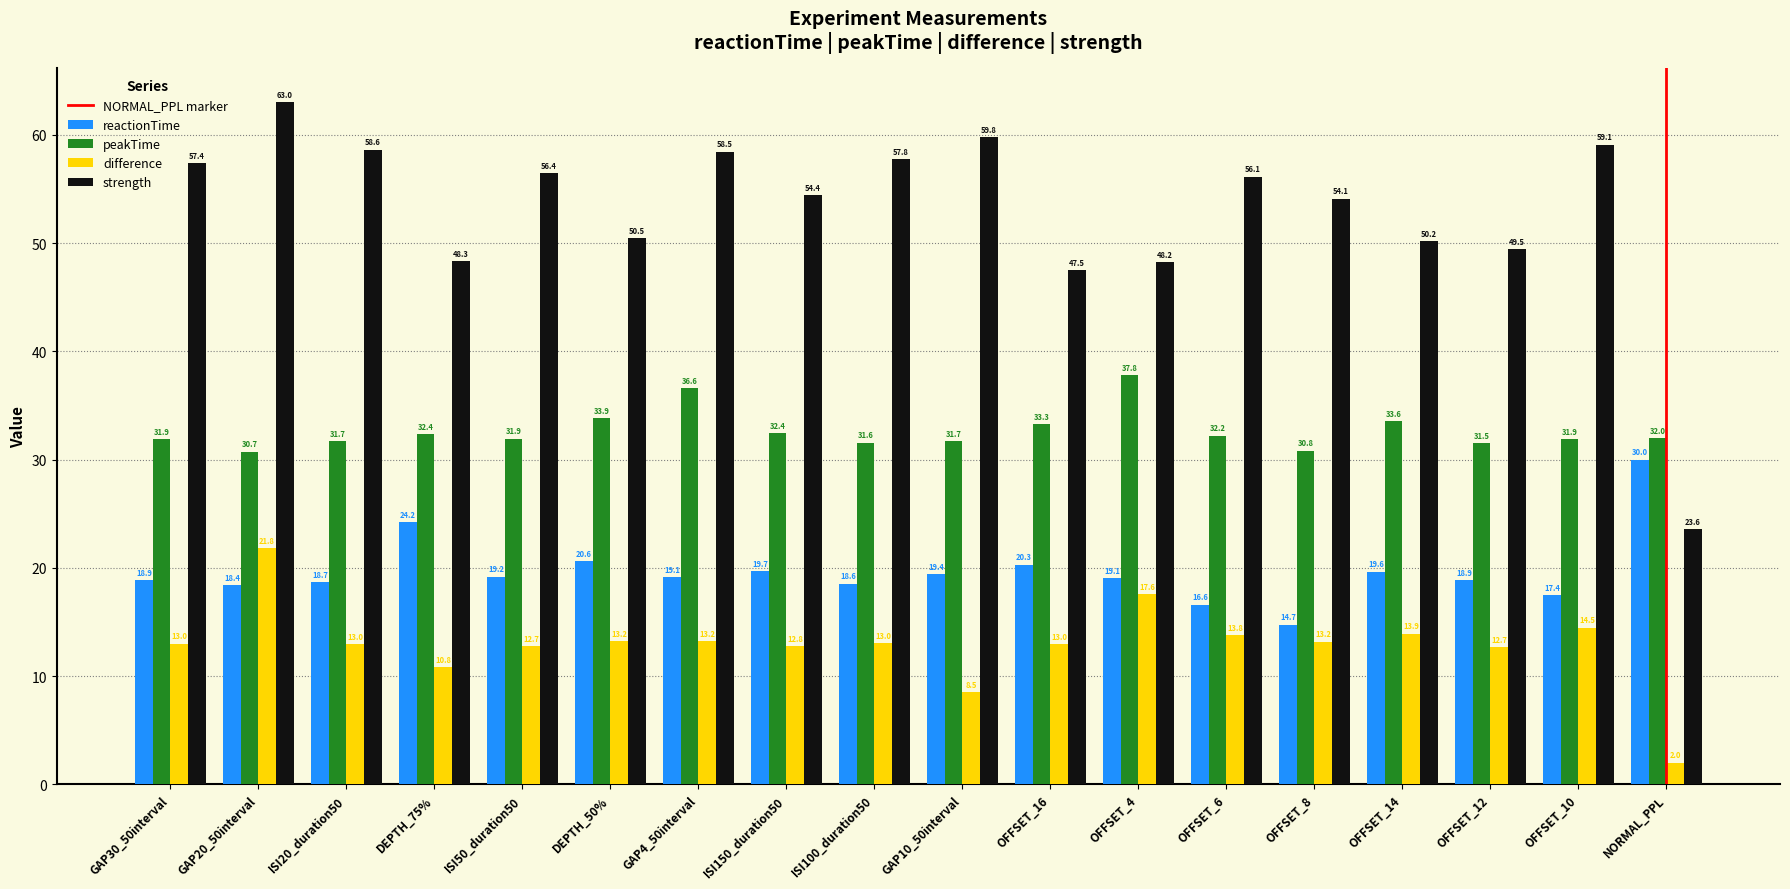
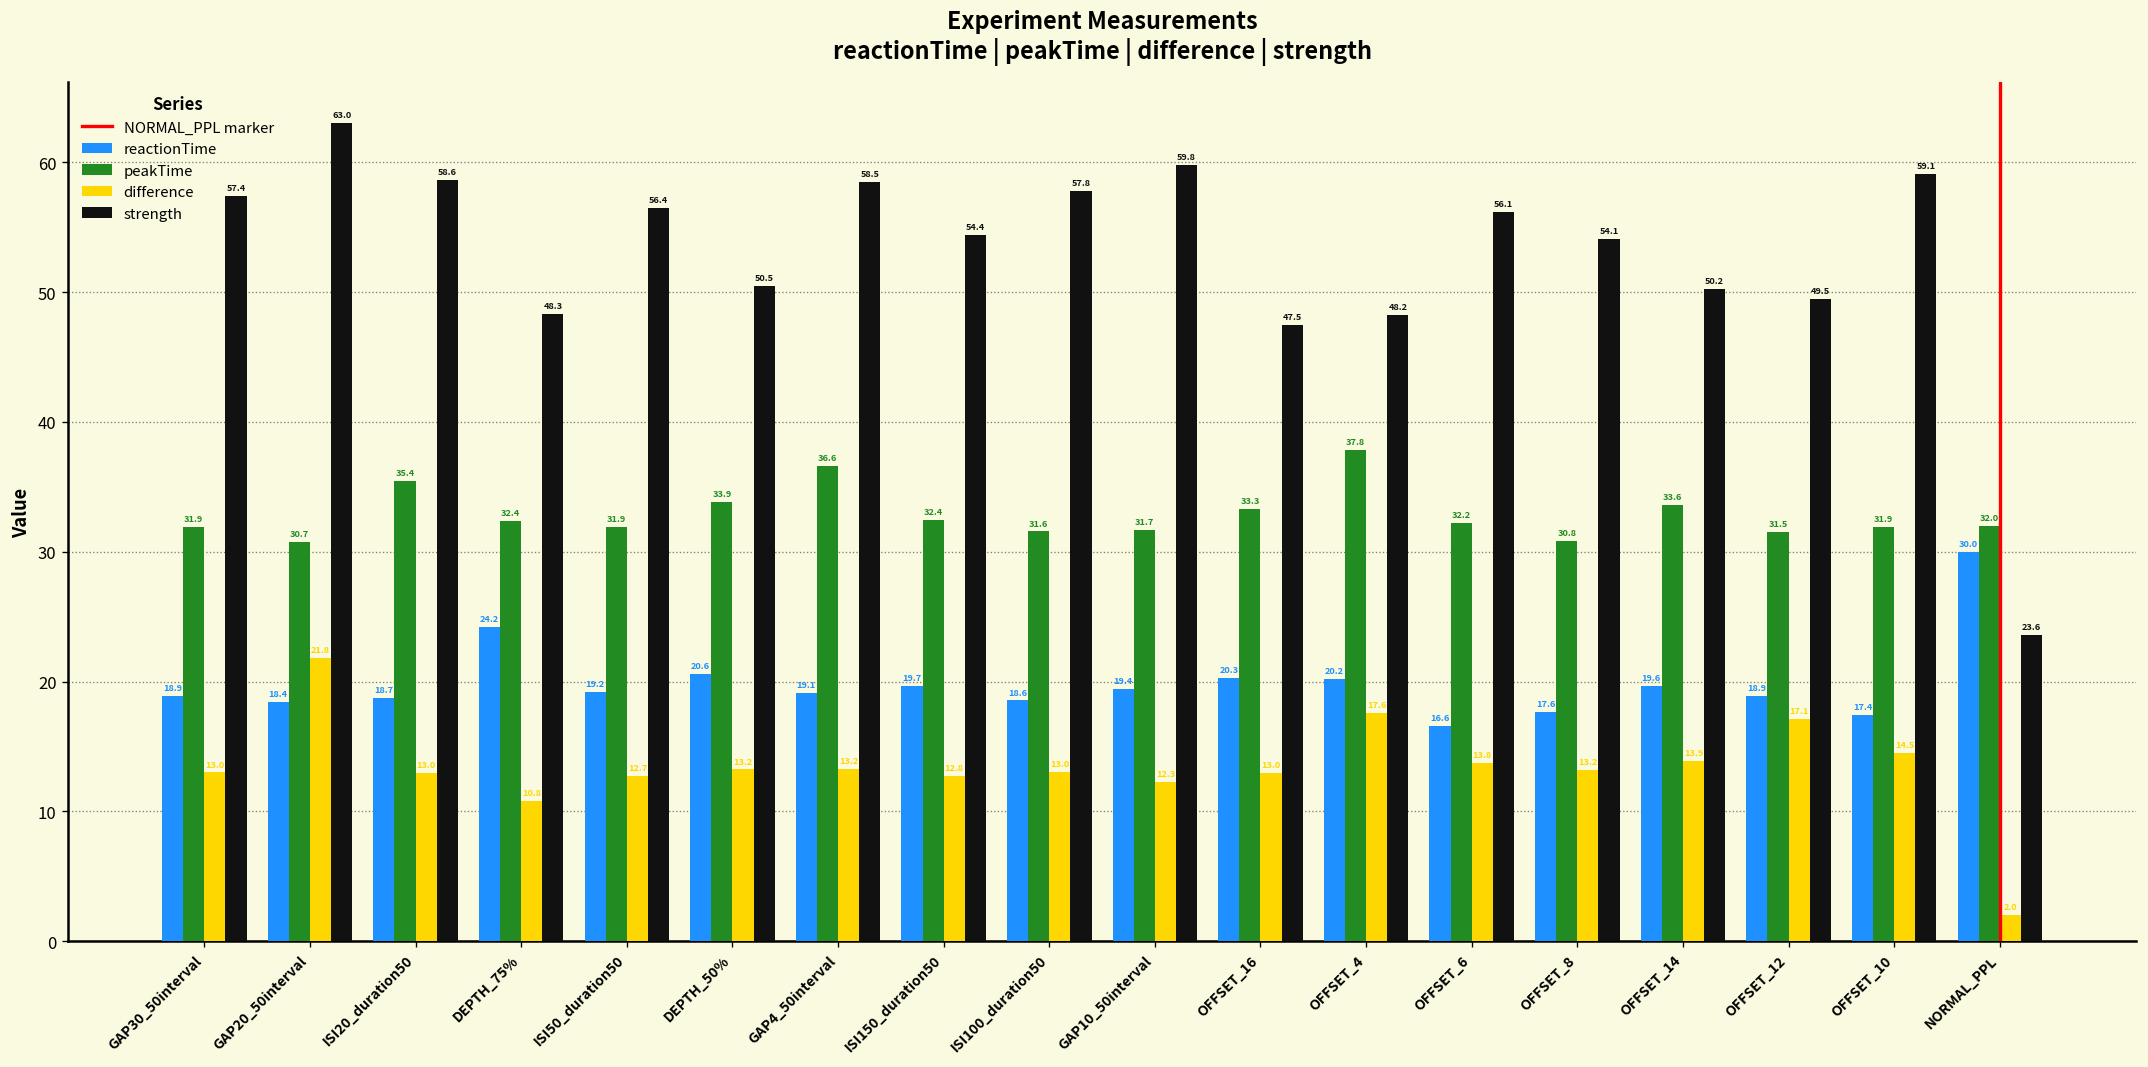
  {
    "reactionTime": {
      "GAP30_50interval": 18.9,
      "GAP20_50interval": 18.4,
      "ISI20_duration50": 18.7,
      "DEPTH_75%": 24.2,
      "ISI50_duration50": 19.2,
      "DEPTH_50%": 20.6,
      "GAP4_50interval": 19.1,
      "ISI150_duration50": 19.7,
      "ISI100_duration50": 18.6,
      "GAP10_50interval": 19.4,
      "OFFSET_16": 20.3,
-     "OFFSET_4": 19.1,
+     "OFFSET_4": 20.2,
      "OFFSET_6": 16.6,
-     "OFFSET_8": 14.7,
+     "OFFSET_8": 17.6,
      "OFFSET_14": 19.6,
      "OFFSET_12": 18.9,
      "OFFSET_10": 17.4,
      "NORMAL_PPL": 30.0
    },
    "peakTime": {
      "GAP30_50interval": 31.9,
      "GAP20_50interval": 30.7,
-     "ISI20_duration50": 31.7,
+     "ISI20_duration50": 35.4,
      "DEPTH_75%": 32.4,
      "ISI50_duration50": 31.9,
      "DEPTH_50%": 33.9,
      "GAP4_50interval": 36.6,
      "ISI150_duration50": 32.4,
      "ISI100_duration50": 31.6,
      "GAP10_50interval": 31.7,
      "OFFSET_16": 33.3,
      "OFFSET_4": 37.8,
      "OFFSET_6": 32.2,
      "OFFSET_8": 30.8,
      "OFFSET_14": 33.6,
      "OFFSET_12": 31.5,
      "OFFSET_10": 31.9,
      "NORMAL_PPL": 32.0
    },
    "difference": {
      "GAP30_50interval": 13.0,
      "GAP20_50interval": 21.8,
      "ISI20_duration50": 13.0,
      "DEPTH_75%": 10.8,
      "ISI50_duration50": 12.7,
      "DEPTH_50%": 13.2,
      "GAP4_50interval": 13.2,
      "ISI150_duration50": 12.8,
      "ISI100_duration50": 13.0,
-     "GAP10_50interval": 8.5,
+     "GAP10_50interval": 12.3,
      "OFFSET_16": 13.0,
      "OFFSET_4": 17.6,
      "OFFSET_6": 13.8,
      "OFFSET_8": 13.2,
      "OFFSET_14": 13.9,
-     "OFFSET_12": 12.7,
+     "OFFSET_12": 17.1,
      "OFFSET_10": 14.5,
      "NORMAL_PPL": 2.0
    },
    "strength": {
      "GAP30_50interval": 57.4,
      "GAP20_50interval": 63.0,
      "ISI20_duration50": 58.6,
      "DEPTH_75%": 48.3,
      "ISI50_duration50": 56.4,
      "DEPTH_50%": 50.5,
      "GAP4_50interval": 58.5,
      "ISI150_duration50": 54.4,
      "ISI100_duration50": 57.8,
      "GAP10_50interval": 59.8,
      "OFFSET_16": 47.5,
      "OFFSET_4": 48.2,
      "OFFSET_6": 56.1,
      "OFFSET_8": 54.1,
      "OFFSET_14": 50.2,
      "OFFSET_12": 49.5,
      "OFFSET_10": 59.1,
      "NORMAL_PPL": 23.6
    }
  }
